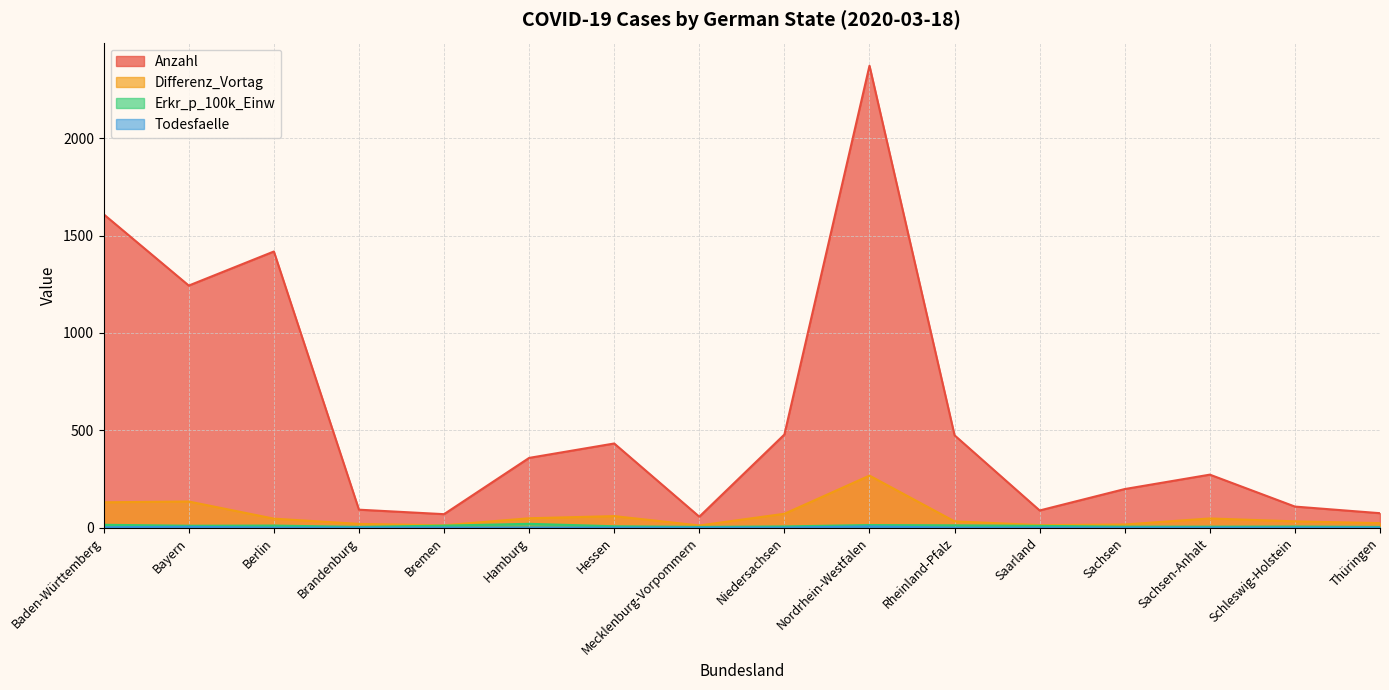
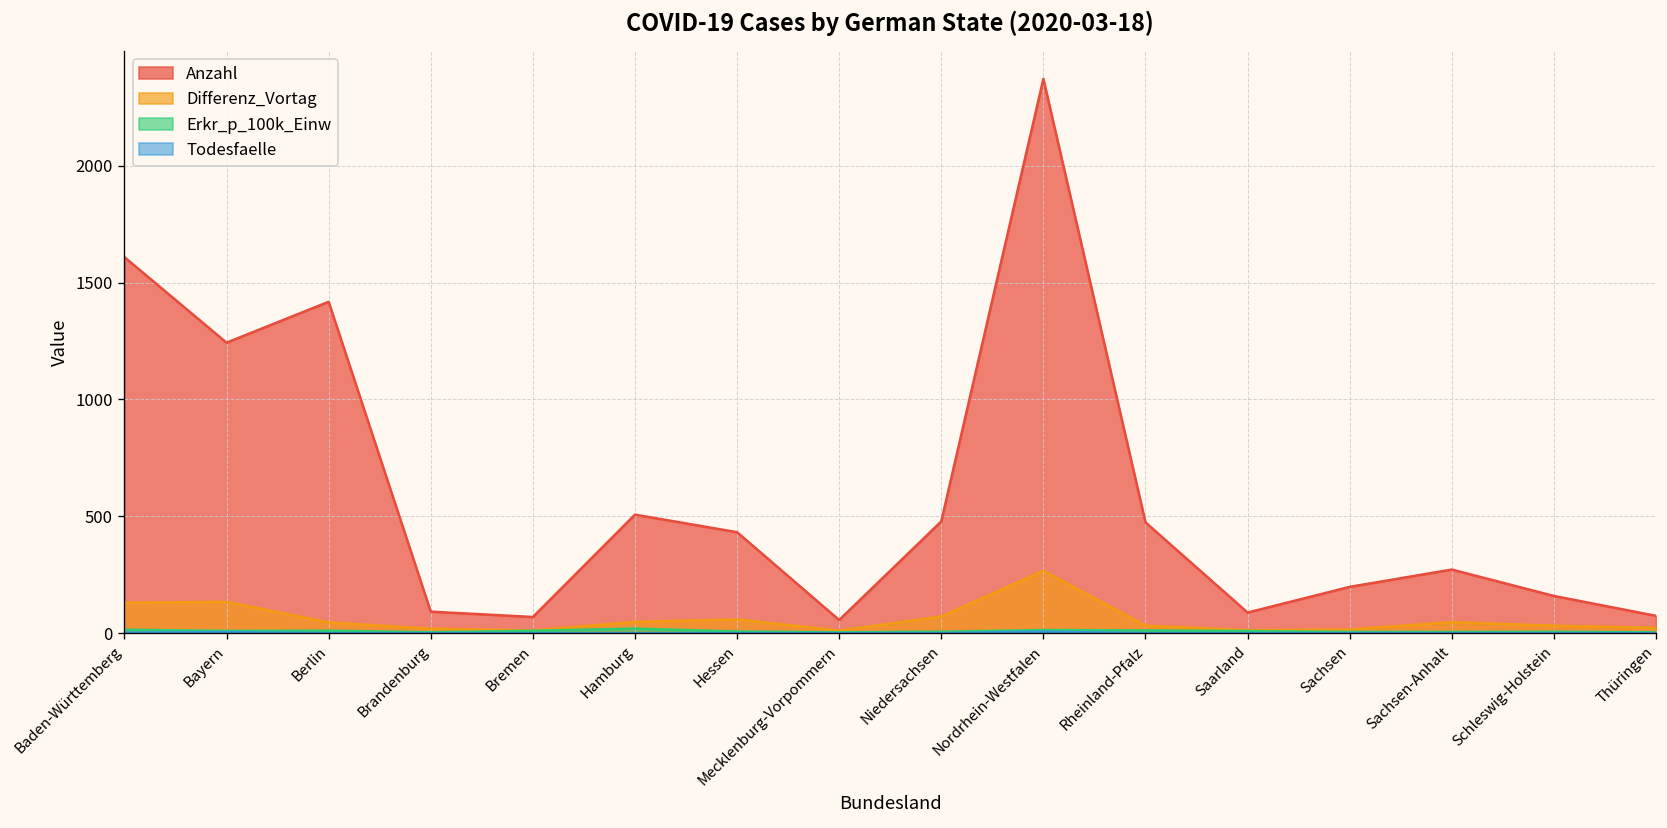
  {
    "Anzahl": {
      "Baden-Württemberg": 1610,
      "Bayern": 1240,
      "Berlin": 1420,
      "Brandenburg": 90,
      "Bremen": 70,
-     "Hamburg": 360,
+     "Hamburg": 510,
      "Hessen": 430,
      "Mecklenburg-Vorpommern": 60,
      "Niedersachsen": 480,
      "Nordrhein-Westfalen": 2370,
      "Rheinland-Pfalz": 470,
      "Saarland": 90,
      "Sachsen": 200,
      "Sachsen-Anhalt": 270,
-     "Schleswig-Holstein": 110,
+     "Schleswig-Holstein": 160,
      "Thüringen": 70
    },
    "Differenz_Vortag": {
      "Baden-Württemberg": 130,
      "Bayern": 130,
      "Berlin": 50,
      "Brandenburg": 20,
      "Hamburg": 50,
      "Hessen": 60,
      "Niedersachsen": 70,
      "Nordrhein-Westfalen": 270,
      "Rheinland-Pfalz": 30,
      "Sachsen-Anhalt": 50,
      "Schleswig-Holstein": 30,
      "Thüringen": 20
    },
    "Erkr_p_100k_Einw": {
      "Hamburg": 20
    },
    "Todesfaelle": {
      "Hamburg": 0
    }
  }
